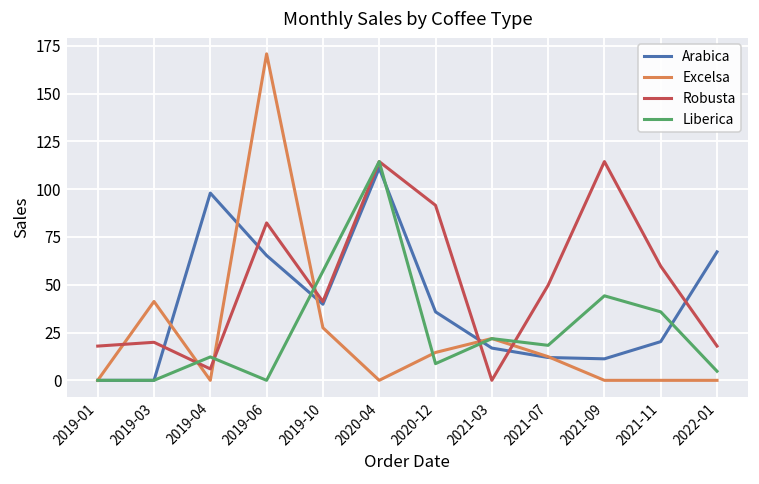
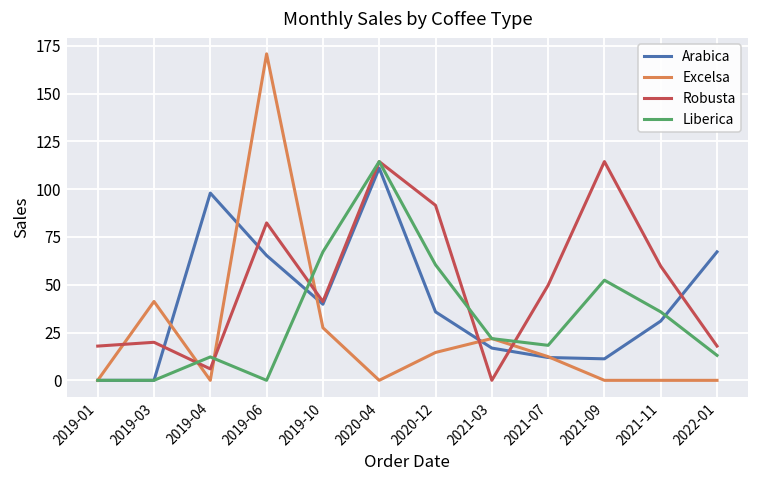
  {
    "Arabica": {
      "2019-04": 98,
      "2019-06": 65,
      "2020-04": 111,
      "2020-12": 36,
      "2021-03": 17,
      "2021-09": 11,
-     "2021-11": 20,
+     "2021-11": 31,
      "2022-01": 67
    },
    "Liberica": {
      "2019-04": 12,
      "2019-06": 0,
-     "2019-10": 57,
-     "2020-12": 9,
+     "2019-10": 67,
+     "2020-12": 60,
      "2021-07": 18,
-     "2021-09": 44,
+     "2021-09": 52,
      "2021-11": 36,
-     "2022-01": 5
+     "2022-01": 13
    }
  }
